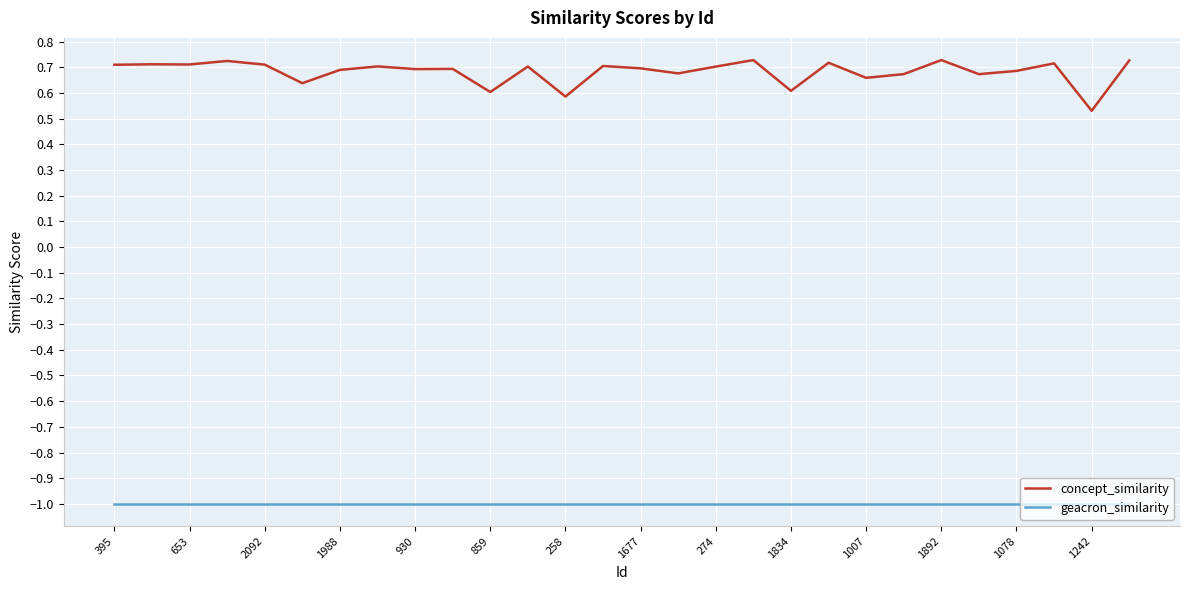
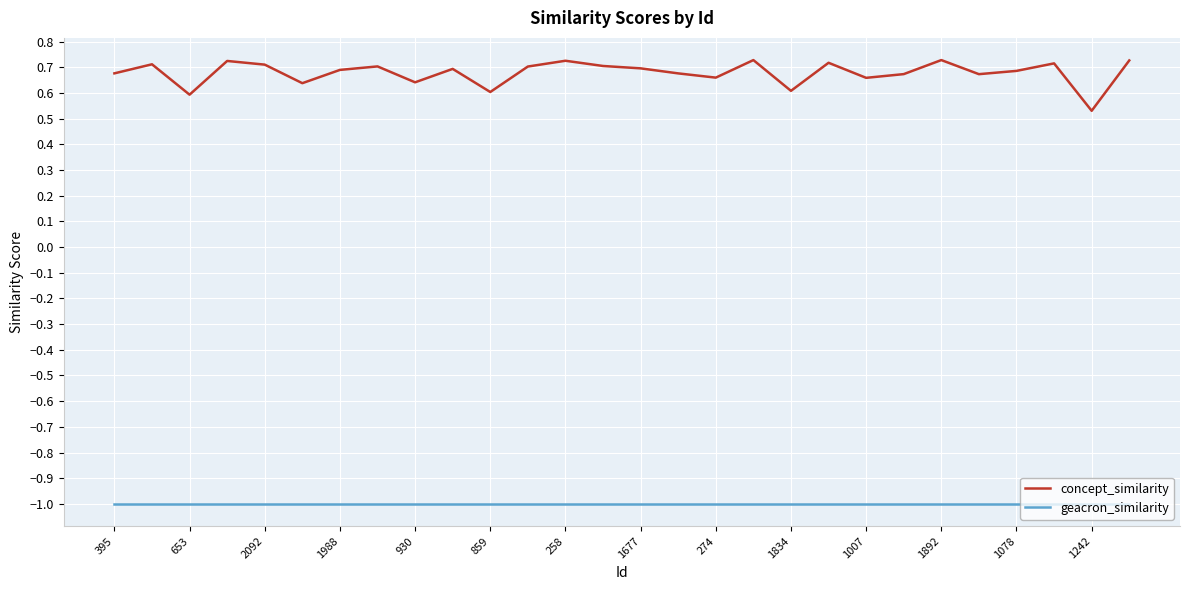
  {
    "concept_similarity": {
-     "395": 0.71,
-     "653": 0.71,
+     "395": 0.68,
+     "653": 0.59,
      "2092": 0.71,
      "1988": 0.69,
-     "930": 0.69,
+     "930": 0.64,
      "859": 0.60,
-     "258": 0.59,
+     "258": 0.73,
      "1677": 0.70,
-     "274": 0.70,
+     "274": 0.66,
      "1834": 0.61,
      "1007": 0.66,
      "1892": 0.73,
      "1078": 0.69,
      "1242": 0.53
    },
    "geacron_similarity": {
      "395": -1.00,
      "653": -1.00,
      "2092": -1.00,
      "1988": -1.00,
      "930": -1.00,
      "859": -1.00,
      "258": -1.00,
      "1677": -1.00,
      "274": -1.00,
      "1834": -1.00,
      "1007": -1.00,
      "1892": -1.00,
      "1078": -1.00
    }
  }
